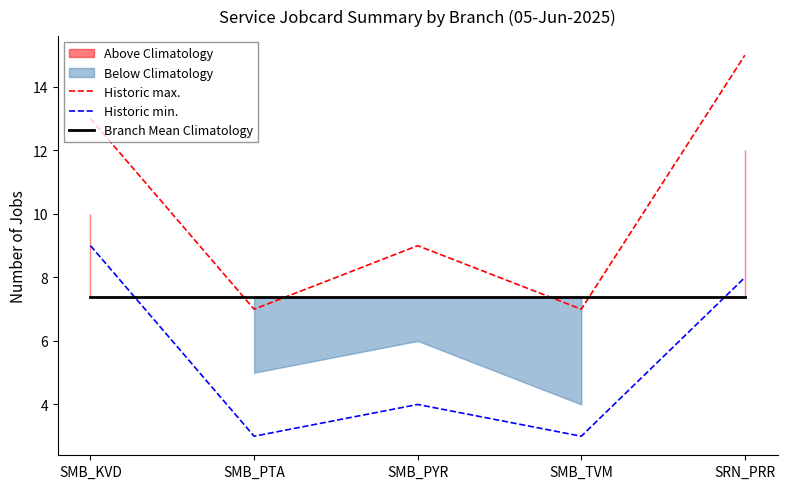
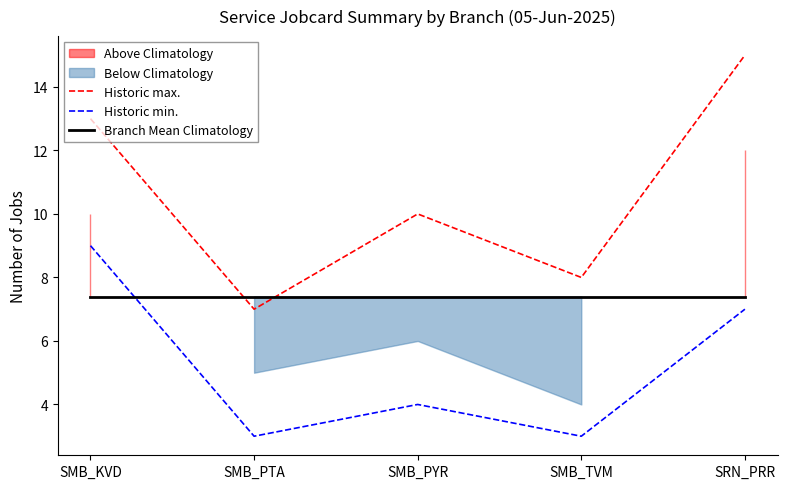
  {
    "Historic max.": {
      "SMB_PTA": 7,
-     "SMB_PYR": 9,
-     "SMB_TVM": 7,
+     "SMB_PYR": 10,
+     "SMB_TVM": 8,
      "SRN_PRR": 15
    },
    "Historic min.": {
      "SMB_KVD": 9,
      "SMB_PTA": 3,
      "SMB_PYR": 4,
      "SMB_TVM": 3,
-     "SRN_PRR": 8
+     "SRN_PRR": 7
    },
    "Branch Mean Climatology": {
      "SMB_KVD": 7.4,
      "SRN_PRR": 7.4
    }
  }
